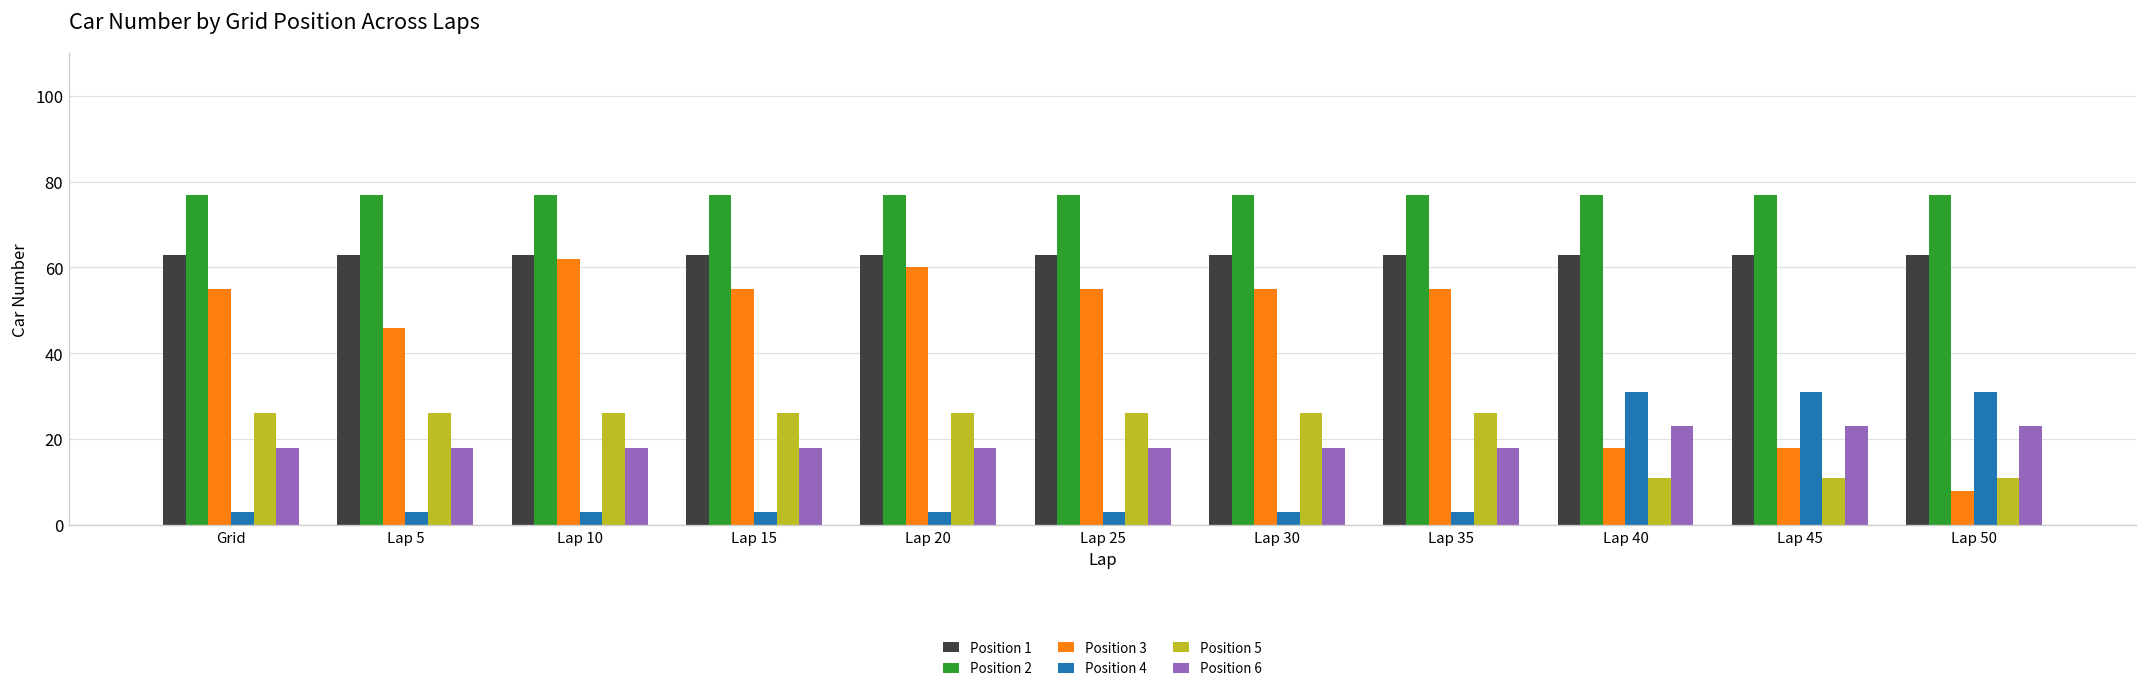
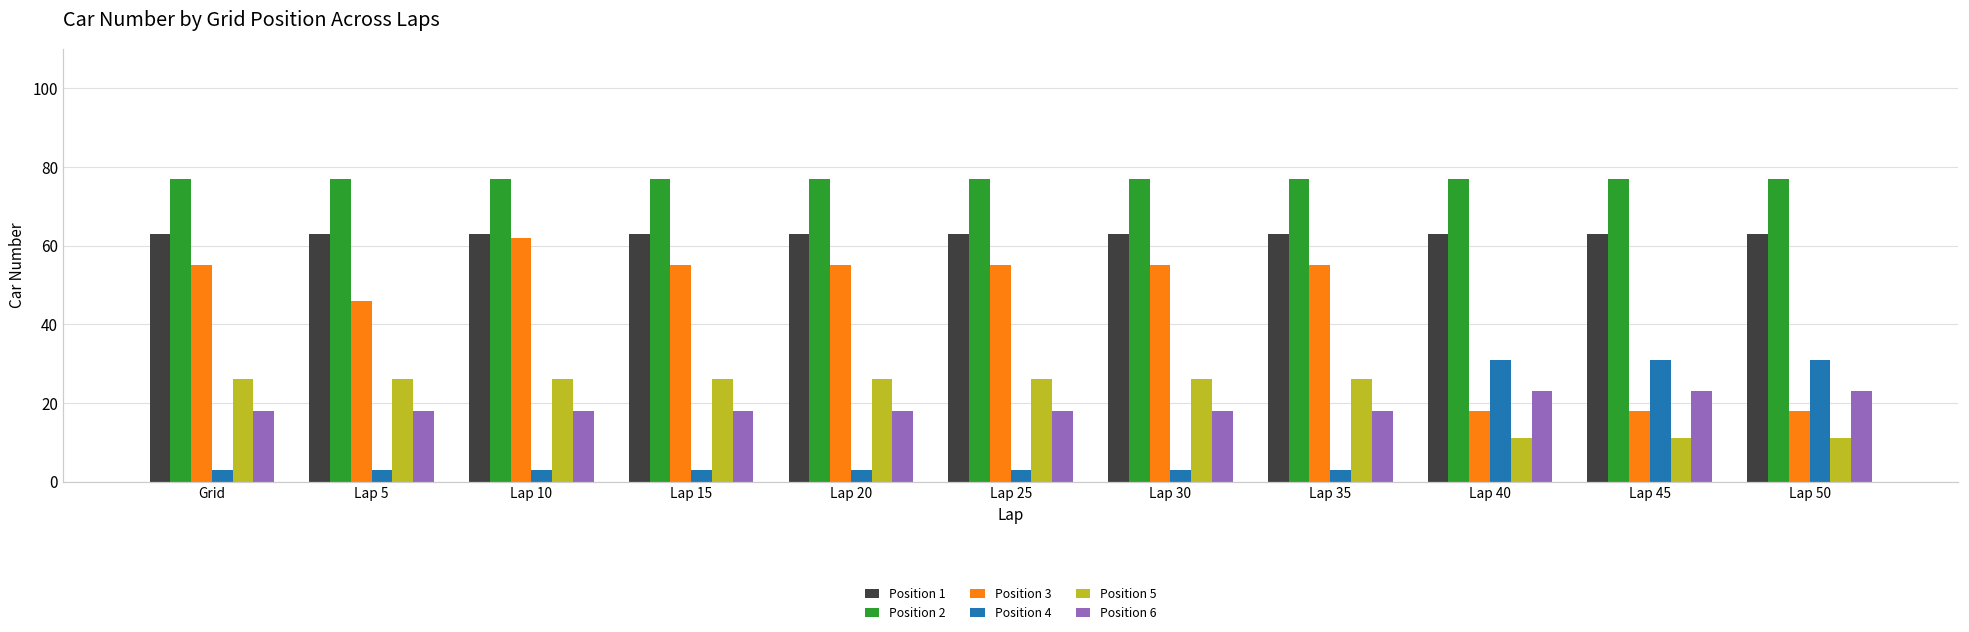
  {
    "Position 1": {
      "Grid": 63,
      "Lap 5": 63,
      "Lap 10": 63,
      "Lap 15": 63,
      "Lap 20": 63,
      "Lap 25": 63,
      "Lap 30": 63,
      "Lap 35": 63,
      "Lap 40": 63,
      "Lap 45": 63,
      "Lap 50": 63
    },
    "Position 2": {
      "Grid": 77,
      "Lap 5": 77,
      "Lap 10": 77,
      "Lap 15": 77,
      "Lap 20": 77,
      "Lap 25": 77,
      "Lap 30": 77,
      "Lap 35": 77,
      "Lap 40": 77,
      "Lap 45": 77,
      "Lap 50": 77
    },
    "Position 3": {
      "Grid": 55,
      "Lap 5": 46,
      "Lap 10": 62,
      "Lap 15": 55,
-     "Lap 20": 60,
+     "Lap 20": 55,
      "Lap 25": 55,
      "Lap 30": 55,
      "Lap 35": 55,
      "Lap 40": 18,
      "Lap 45": 18,
-     "Lap 50": 8
+     "Lap 50": 18
    },
    "Position 4": {
      "Grid": 3,
      "Lap 5": 3,
      "Lap 10": 3,
      "Lap 15": 3,
      "Lap 20": 3,
      "Lap 25": 3,
      "Lap 30": 3,
      "Lap 35": 3,
      "Lap 40": 31,
      "Lap 45": 31,
      "Lap 50": 31
    },
    "Position 5": {
      "Grid": 26,
      "Lap 5": 26,
      "Lap 10": 26,
      "Lap 15": 26,
      "Lap 20": 26,
      "Lap 25": 26,
      "Lap 30": 26,
      "Lap 35": 26,
      "Lap 40": 11,
      "Lap 45": 11,
      "Lap 50": 11
    },
    "Position 6": {
      "Grid": 18,
      "Lap 5": 18,
      "Lap 10": 18,
      "Lap 15": 18,
      "Lap 20": 18,
      "Lap 25": 18,
      "Lap 30": 18,
      "Lap 35": 18,
      "Lap 40": 23,
      "Lap 45": 23,
      "Lap 50": 23
    }
  }
